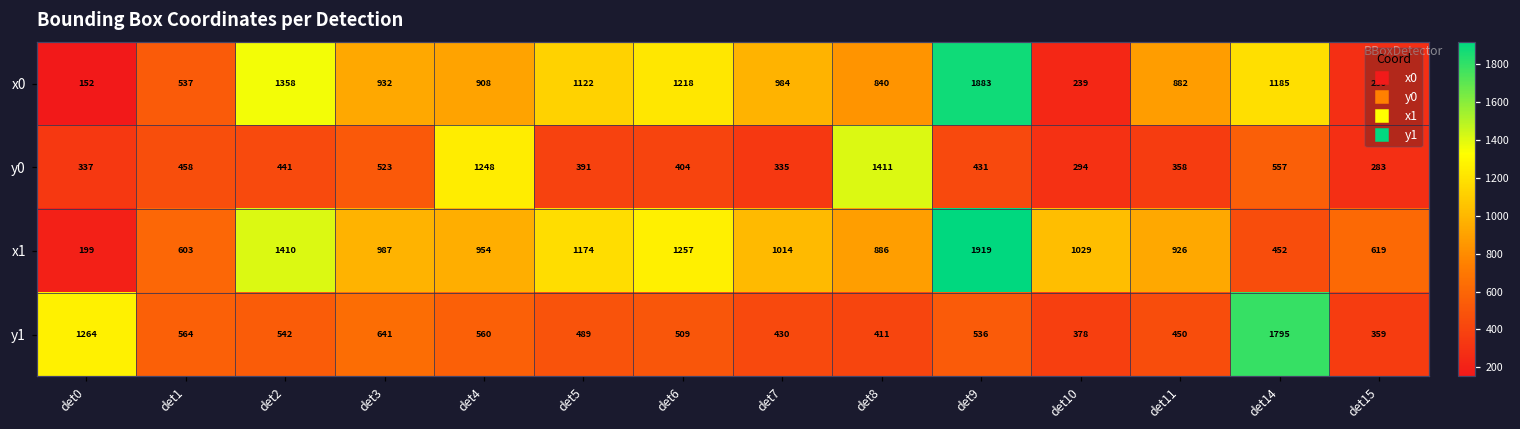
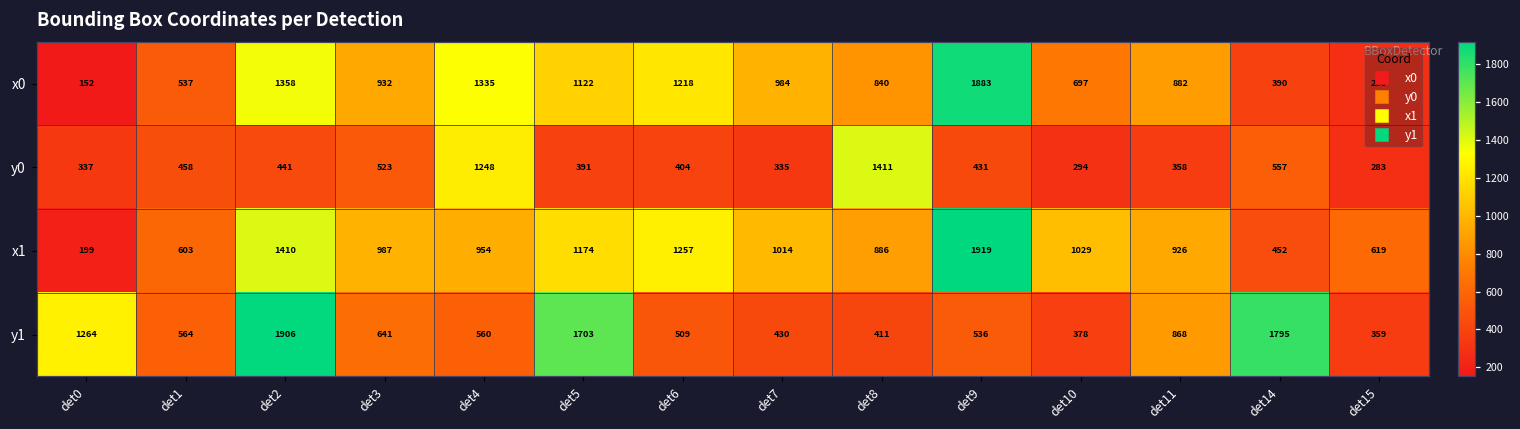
  {
    "x0": {
      "det0": 152,
      "det1": 537,
      "det2": 1358,
      "det3": 932,
-     "det4": 908,
+     "det4": 1335,
      "det5": 1122,
      "det6": 1218,
      "det7": 984,
      "det8": 840,
      "det9": 1883,
-     "det10": 239,
+     "det10": 697,
      "det11": 882,
-     "det14": 1185
+     "det14": 390
    },
    "y0": {
      "det0": 337,
      "det1": 458,
      "det2": 441,
      "det3": 523,
      "det4": 1248,
      "det5": 391,
      "det6": 404,
      "det7": 335,
      "det8": 1411,
      "det9": 431,
      "det10": 294,
      "det11": 358,
      "det14": 557,
      "det15": 283
    },
    "x1": {
      "det0": 199,
      "det1": 603,
      "det2": 1410,
      "det3": 987,
      "det4": 954,
      "det5": 1174,
      "det6": 1257,
      "det7": 1014,
      "det8": 886,
      "det9": 1919,
      "det10": 1029,
      "det11": 926,
      "det14": 452,
      "det15": 619
    },
    "y1": {
      "det0": 1264,
      "det1": 564,
-     "det2": 542,
+     "det2": 1906,
      "det3": 641,
      "det4": 560,
-     "det5": 489,
+     "det5": 1703,
      "det6": 509,
      "det7": 430,
      "det8": 411,
      "det9": 536,
      "det10": 378,
-     "det11": 450,
+     "det11": 868,
      "det14": 1795,
      "det15": 359
    }
  }
